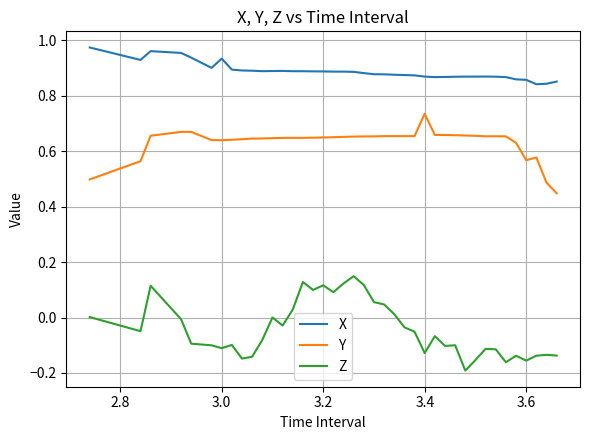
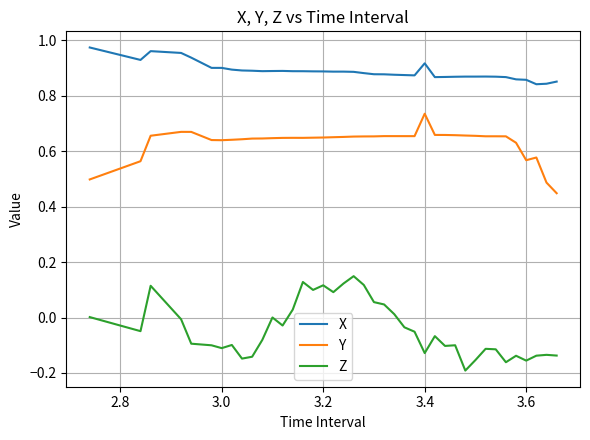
  {
    "X": {
-     "3.0": 0.93,
+     "3.0": 0.90,
      "3.2": 0.89,
-     "3.4": 0.87,
+     "3.4": 0.92,
      "3.6": 0.86
    },
    "Y": {
      "3.0": 0.64,
      "3.2": 0.65,
      "3.4": 0.73,
      "3.6": 0.57
    },
    "Z": {
      "3.0": -0.11,
      "3.2": 0.12,
      "3.4": -0.13,
      "3.6": -0.16
    }
  }
